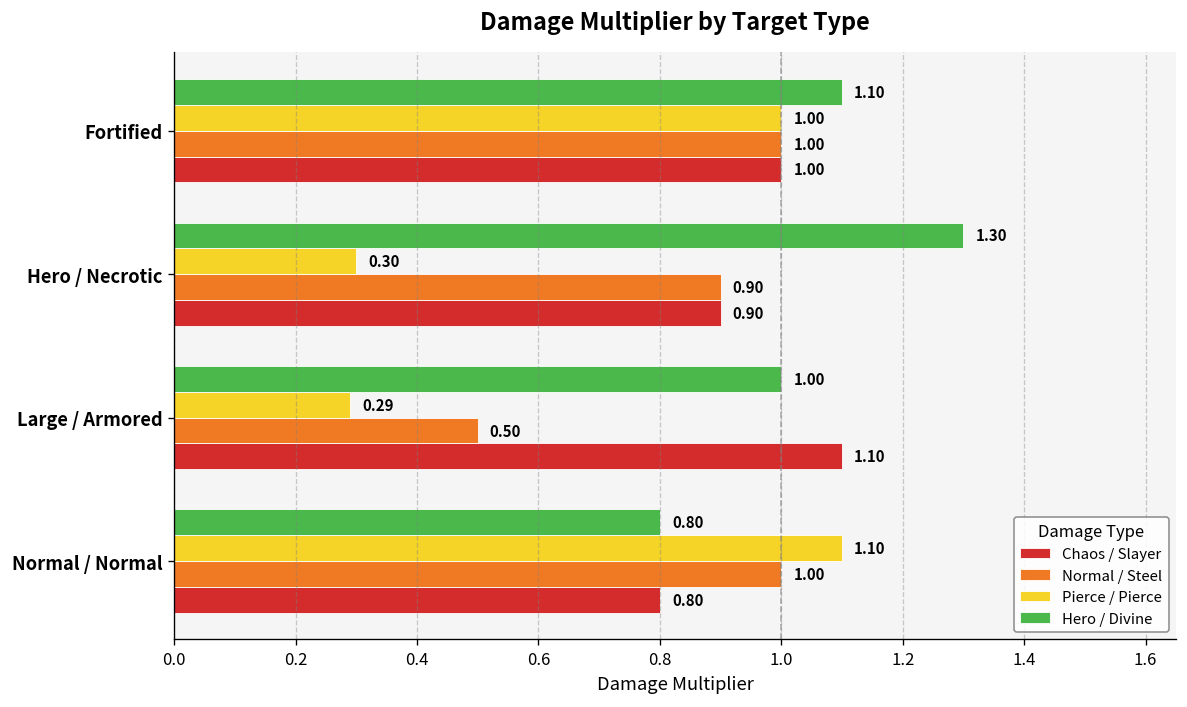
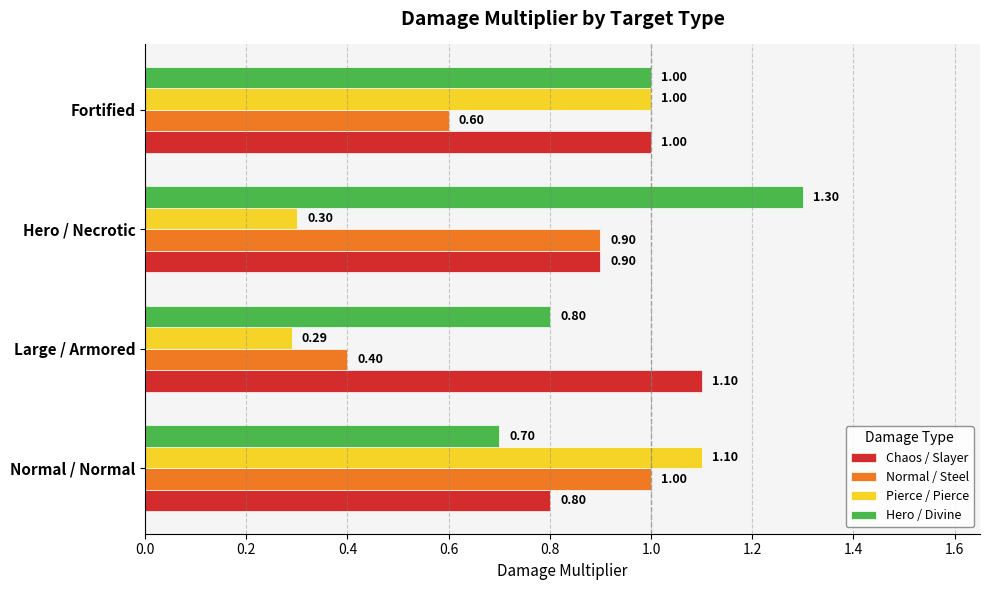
  {
    "Chaos / Slayer": {
      "Fortified": 1.00,
      "Hero / Necrotic": 0.90,
      "Large / Armored": 1.10,
      "Normal / Normal": 0.80
    },
    "Normal / Steel": {
-     "Fortified": 1.00,
+     "Fortified": 0.60,
      "Hero / Necrotic": 0.90,
-     "Large / Armored": 0.50,
+     "Large / Armored": 0.40,
      "Normal / Normal": 1.00
    },
    "Pierce / Pierce": {
      "Fortified": 1.00,
      "Hero / Necrotic": 0.30,
      "Large / Armored": 0.29,
      "Normal / Normal": 1.10
    },
    "Hero / Divine": {
-     "Fortified": 1.10,
+     "Fortified": 1.00,
      "Hero / Necrotic": 1.30,
-     "Large / Armored": 1.00,
-     "Normal / Normal": 0.80
+     "Large / Armored": 0.80,
+     "Normal / Normal": 0.70
    }
  }
